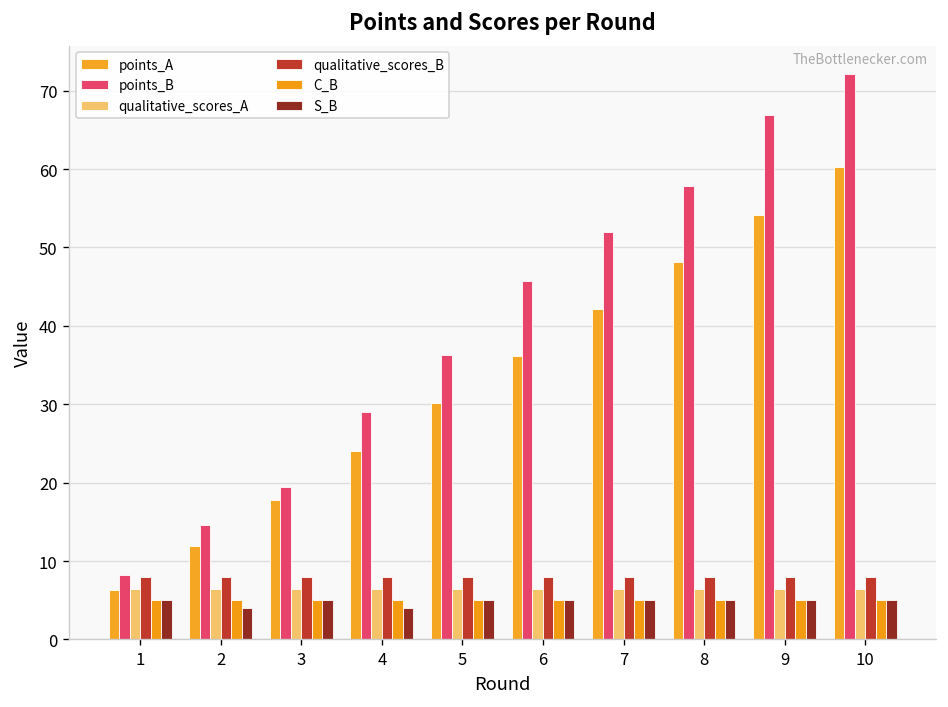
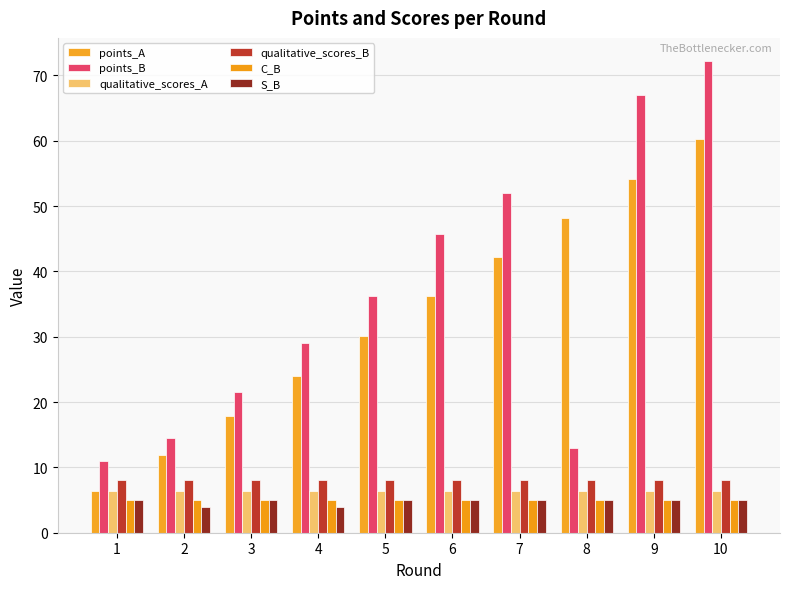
  {
    "points_B": {
-     "1": 8,
+     "1": 11,
      "2": 15,
-     "3": 19,
+     "3": 22,
      "4": 29,
      "5": 36,
      "6": 46,
      "7": 52,
-     "8": 58,
+     "8": 13,
      "9": 67,
      "10": 72
    },
    "qualitative_scores_A": {
      "1": 6,
      "2": 6,
      "3": 6,
      "4": 6,
      "5": 6,
      "6": 6,
      "7": 6,
      "8": 6,
      "9": 6,
      "10": 6
    }
  }
